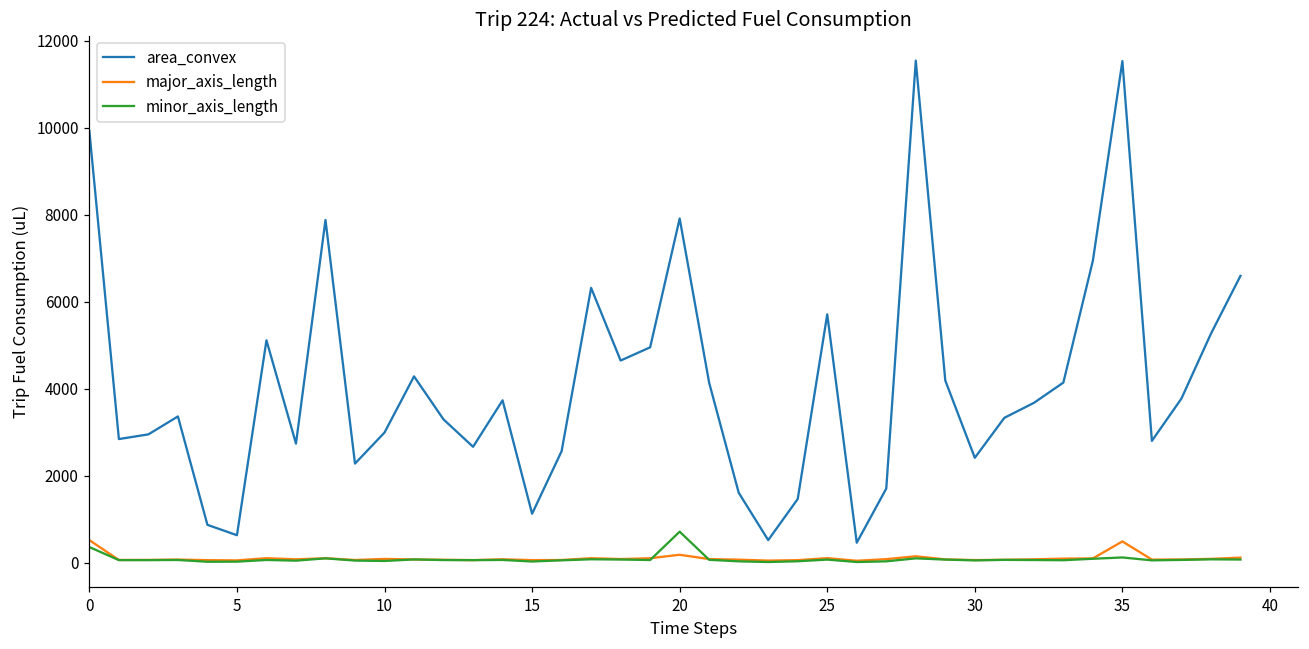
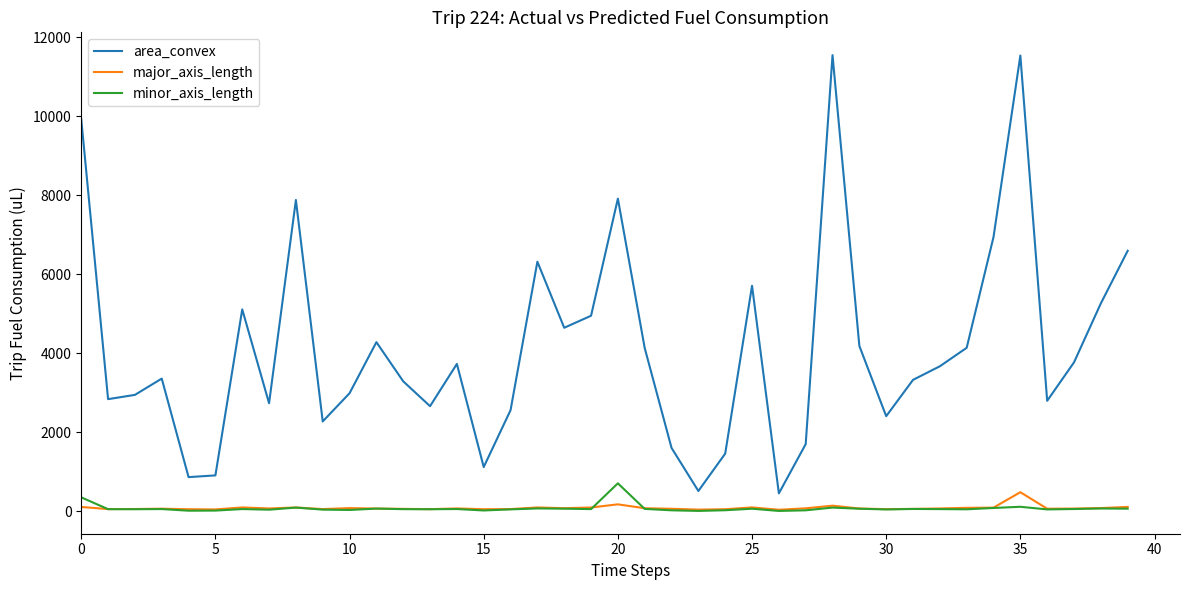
  {
    "area_convex": {
      "0": 9900,
-     "5": 600,
+     "5": 900,
      "10": 3000,
      "15": 1100,
      "20": 7900,
      "25": 5700,
      "30": 2400,
      "35": 11500
    },
    "major_axis_length": {
-     "0": 500,
+     "0": 100,
      "20": 200,
      "35": 500
    },
    "minor_axis_length": {
      "0": 400,
      "20": 700,
      "35": 100
    }
  }
